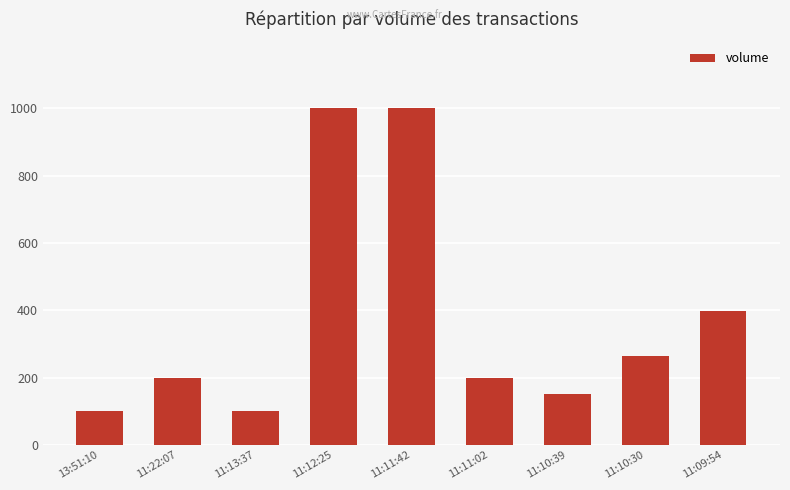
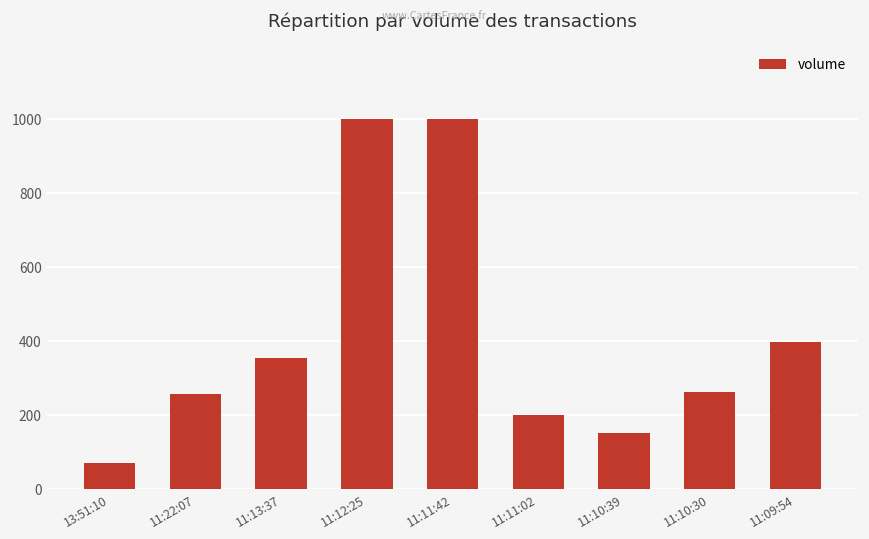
  {
-   "13:51:10": 100,
-   "11:22:07": 200,
-   "11:13:37": 100,
+   "13:51:10": 70,
+   "11:22:07": 260,
+   "11:13:37": 350,
    "11:12:25": 1000,
    "11:11:42": 1000,
    "11:11:02": 200,
    "11:10:39": 150,
    "11:10:30": 260,
    "11:09:54": 400
  }
